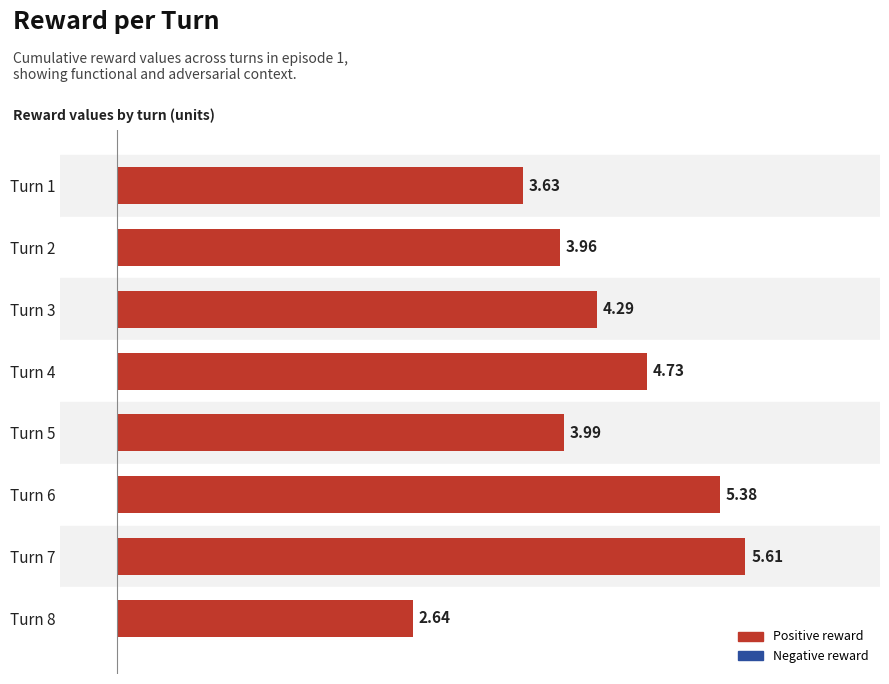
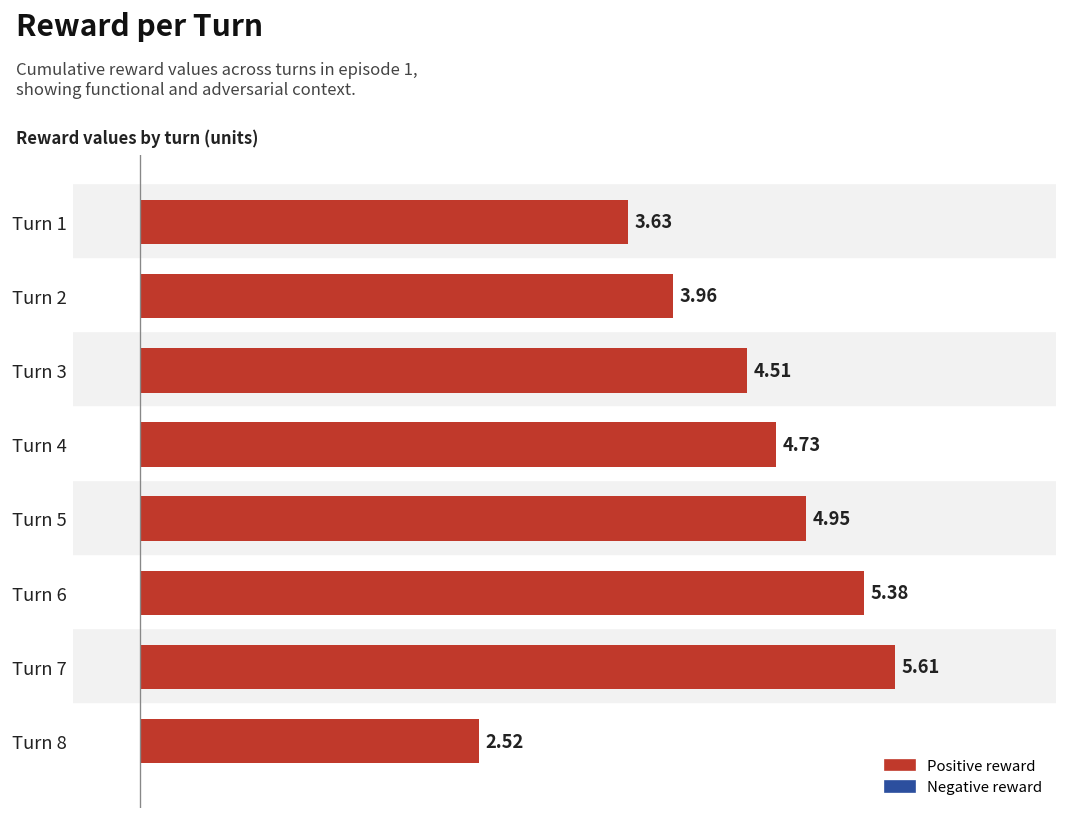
  {
    "Turn 1": 3.63,
    "Turn 2": 3.96,
-   "Turn 3": 4.29,
+   "Turn 3": 4.51,
    "Turn 4": 4.73,
-   "Turn 5": 3.99,
+   "Turn 5": 4.95,
    "Turn 6": 5.38,
    "Turn 7": 5.61,
-   "Turn 8": 2.64
+   "Turn 8": 2.52
  }
